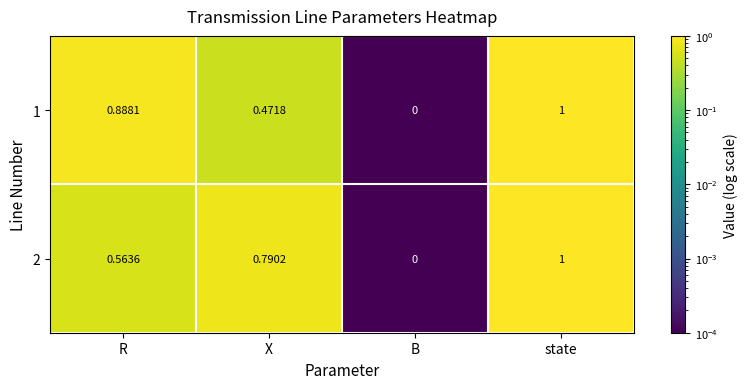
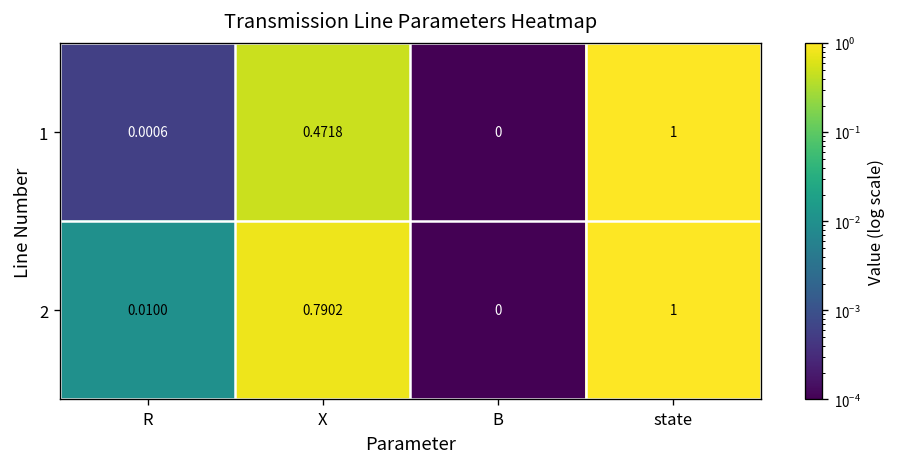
  {
    "1": {
-     "R": 0.8881,
+     "R": 0.0006,
      "X": 0.4718,
      "B": 0,
      "state": 1
    },
    "2": {
-     "R": 0.5636,
+     "R": 0.0100,
      "X": 0.7902,
      "B": 0,
      "state": 1
    }
  }
